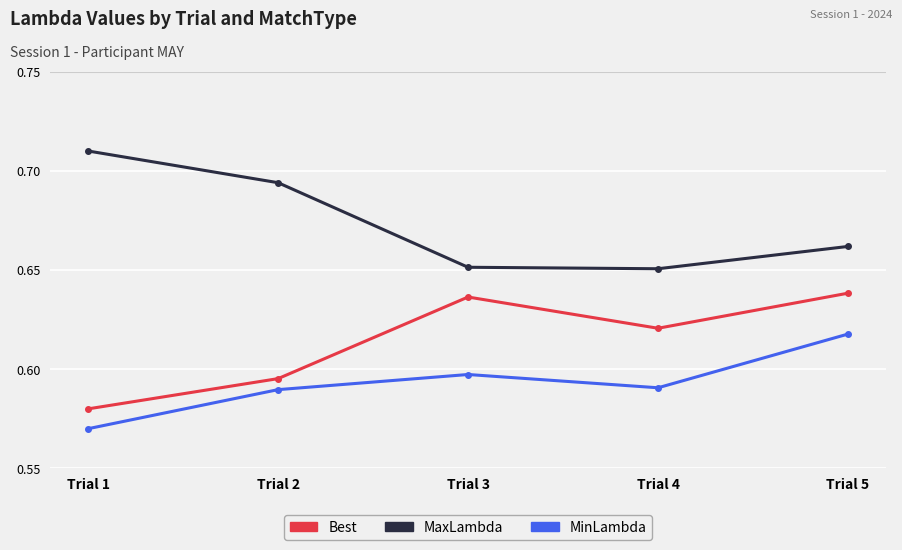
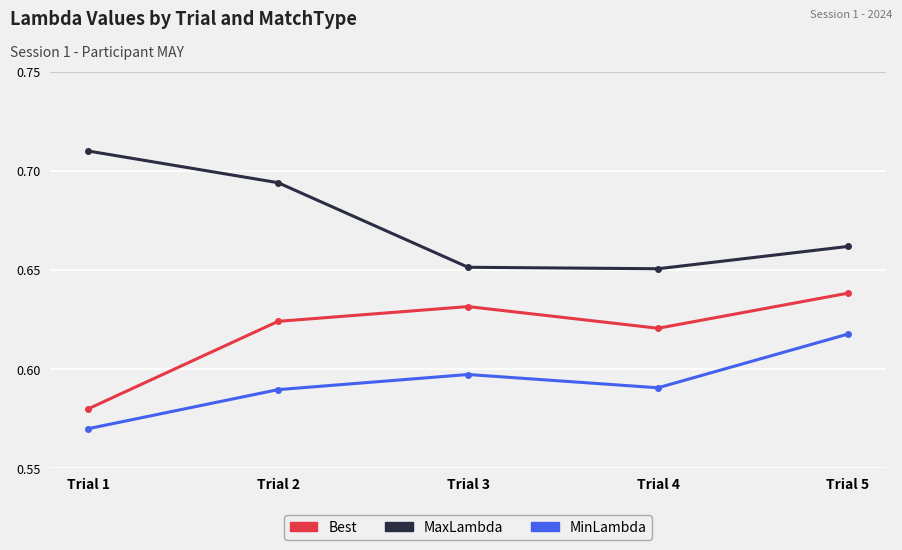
  {
    "Best": {
      "Trial 1": 0.580,
-     "Trial 2": 0.595,
-     "Trial 3": 0.636,
+     "Trial 2": 0.624,
+     "Trial 3": 0.632,
      "Trial 4": 0.621,
      "Trial 5": 0.638
    },
    "MaxLambda": {
      "Trial 1": 0.710,
      "Trial 2": 0.694,
      "Trial 3": 0.651,
      "Trial 4": 0.651,
      "Trial 5": 0.662
    },
    "MinLambda": {
      "Trial 1": 0.570,
      "Trial 2": 0.590,
      "Trial 3": 0.597,
      "Trial 4": 0.591,
      "Trial 5": 0.618
    }
  }
